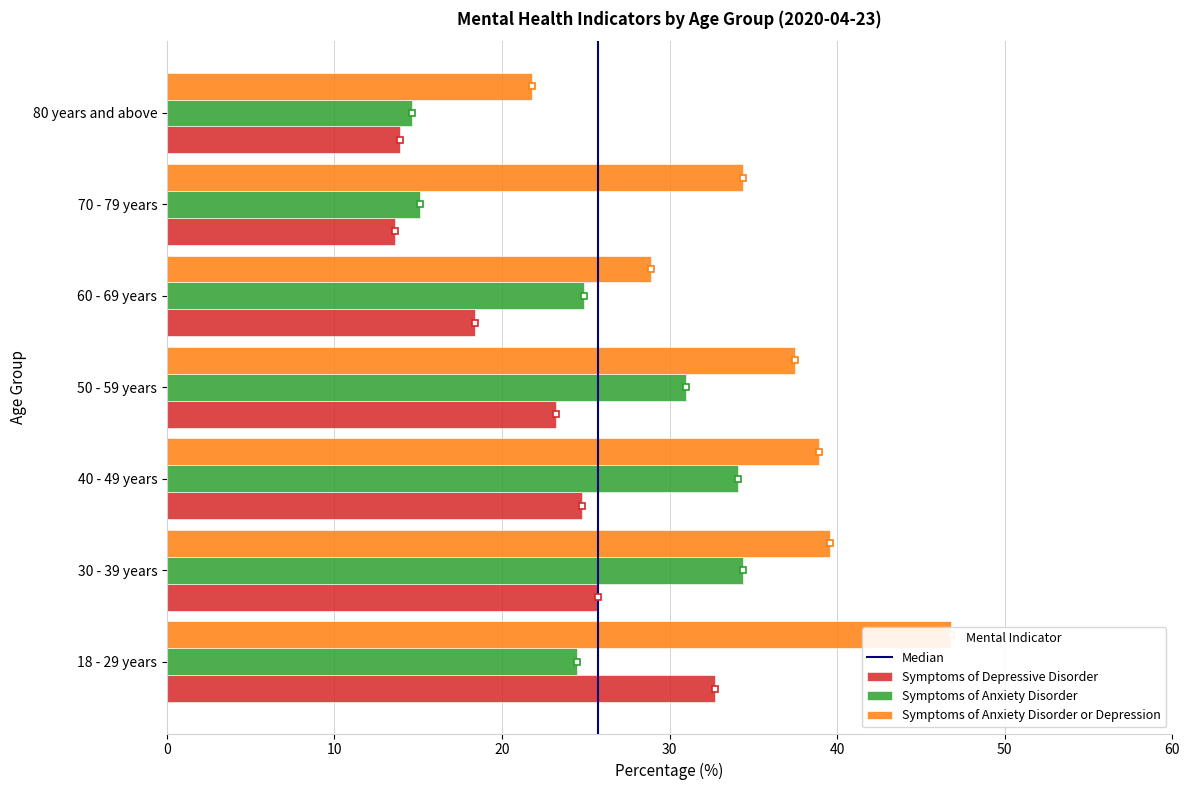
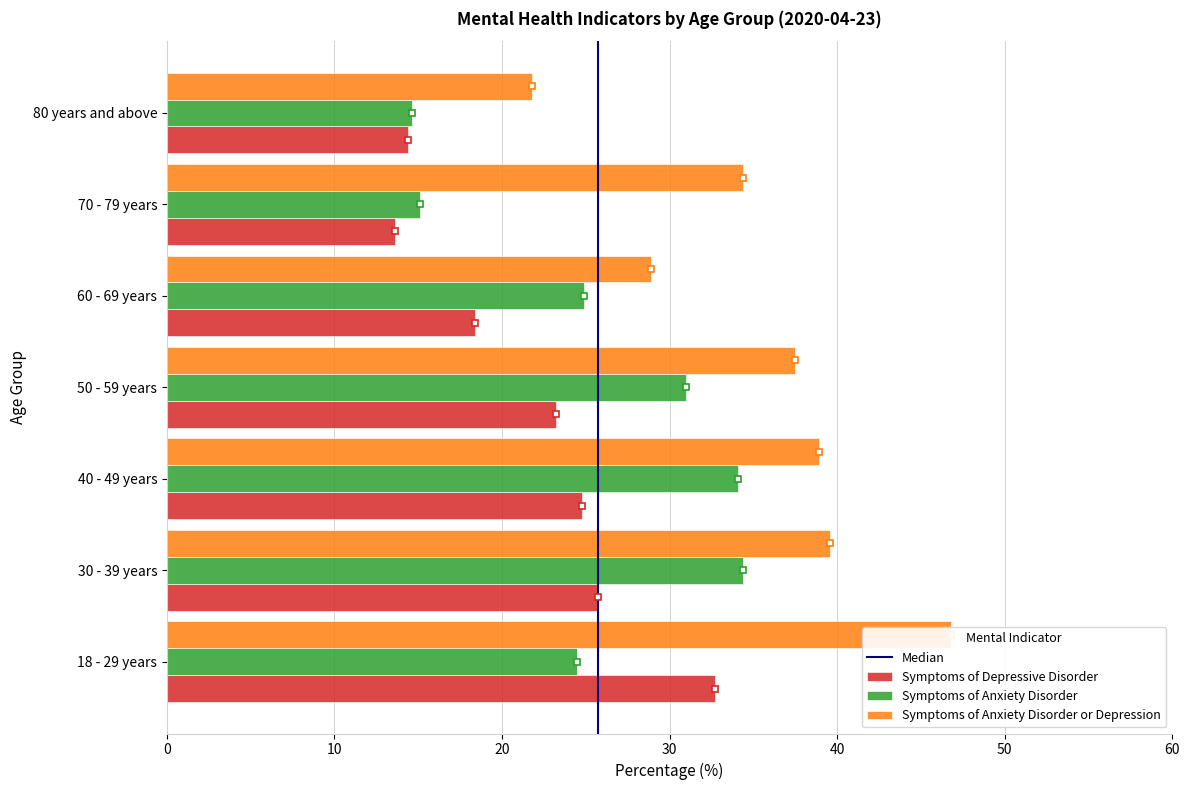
  {
    "Symptoms of Depressive Disorder": {
-     "80 years and above": 13.9,
+     "80 years and above": 14.4,
      "70 - 79 years": 13.6,
      "60 - 69 years": 18.4,
      "50 - 59 years": 23.2,
      "40 - 49 years": 24.8,
      "30 - 39 years": 25.7,
      "18 - 29 years": 32.7
    },
    "Symptoms of Anxiety Disorder": {
      "80 years and above": 14.6,
      "70 - 79 years": 15.1,
      "60 - 69 years": 24.9,
      "50 - 59 years": 31.0,
      "40 - 49 years": 34.1,
      "30 - 39 years": 34.4,
      "18 - 29 years": 24.5
    },
    "Symptoms of Anxiety Disorder or Depression": {
      "80 years and above": 21.8,
      "70 - 79 years": 34.4,
      "60 - 69 years": 28.9,
      "50 - 59 years": 37.5,
      "40 - 49 years": 38.9,
      "30 - 39 years": 39.6
    }
  }
